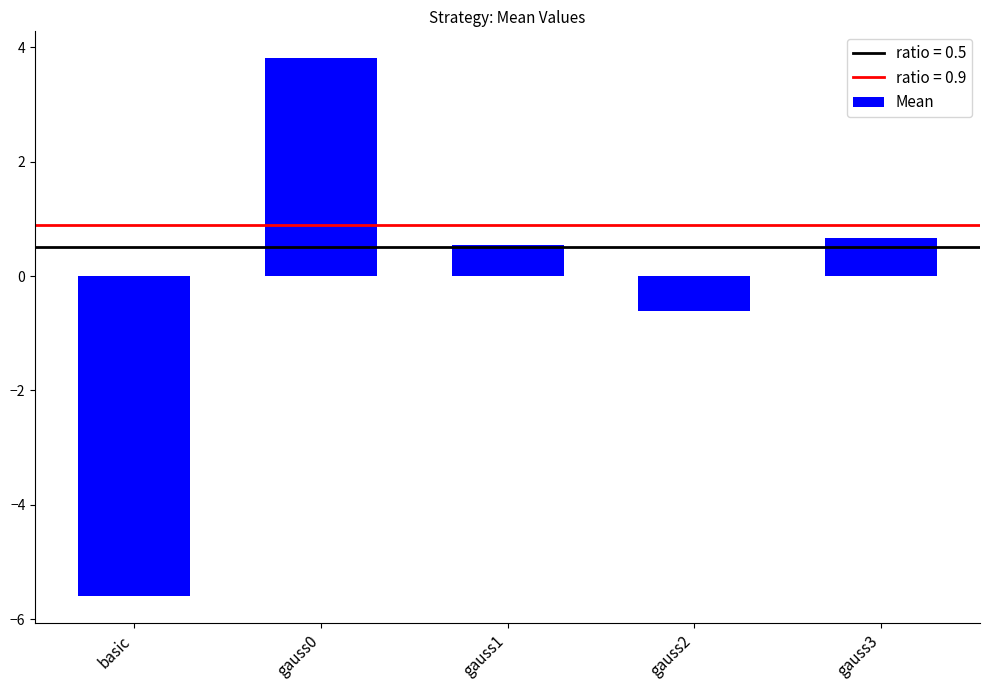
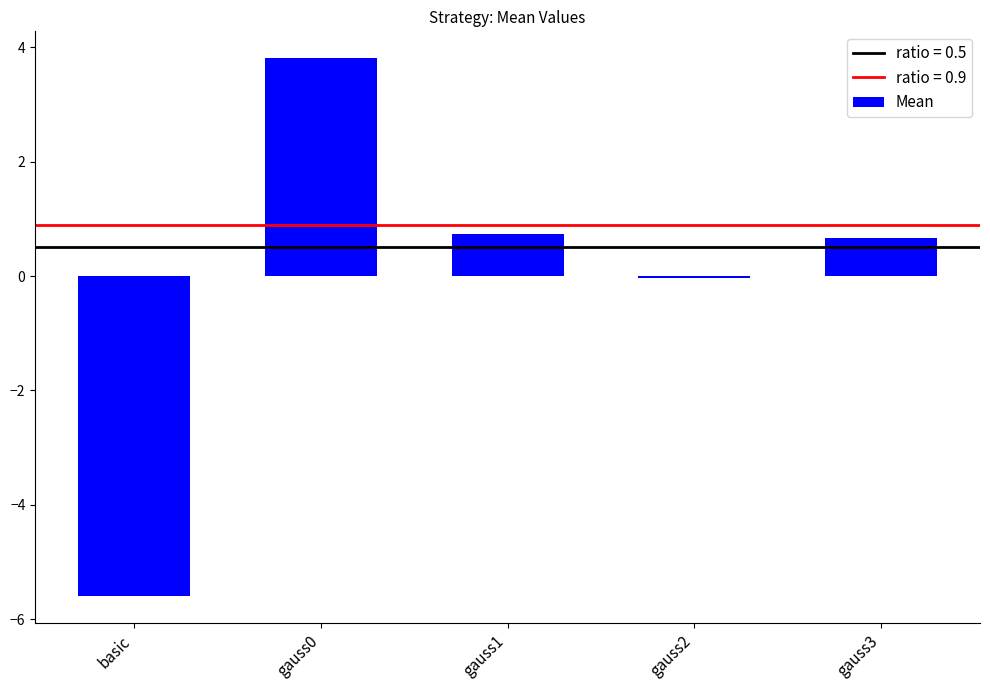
  {
    "basic": -5.6,
    "gauss0": 3.8,
-   "gauss1": 0.5,
-   "gauss2": -0.6,
+   "gauss1": 0.7,
+   "gauss2": 0.0,
    "gauss3": 0.7
  }
